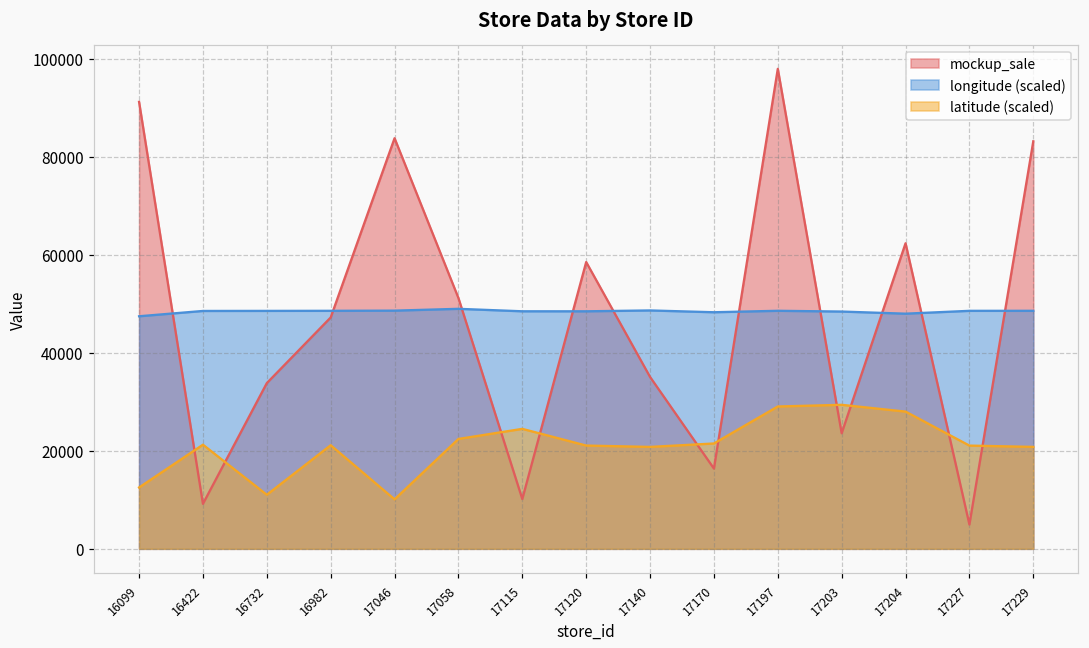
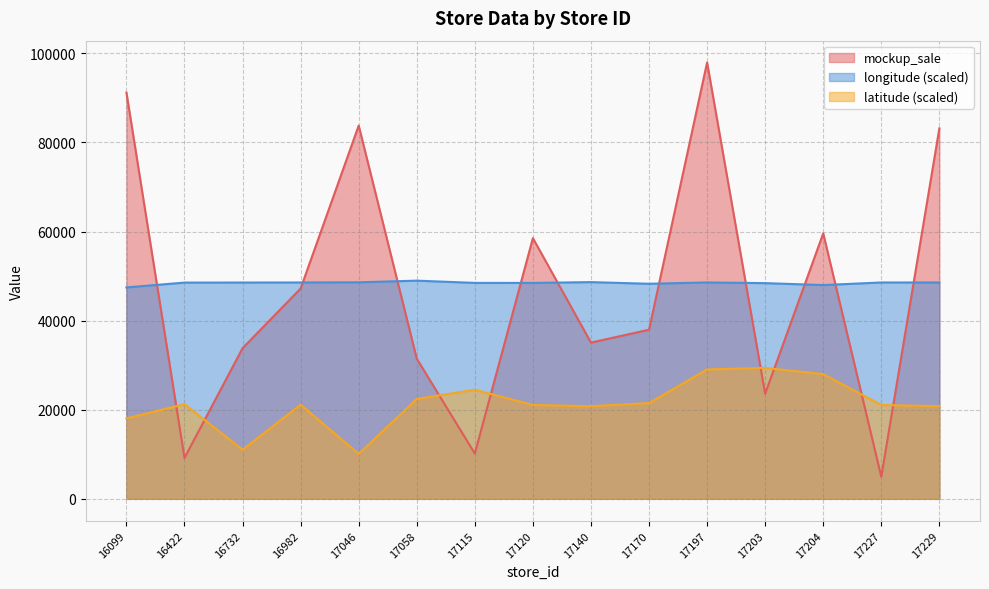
  {
    "mockup_sale": {
      "16099": 91000,
      "16422": 9000,
      "16732": 34000,
      "16982": 47000,
      "17046": 84000,
-     "17058": 51000,
+     "17058": 31000,
      "17115": 10000,
      "17120": 59000,
      "17140": 35000,
-     "17170": 16000,
+     "17170": 38000,
      "17197": 98000,
      "17203": 24000,
-     "17204": 62000,
+     "17204": 60000,
      "17227": 5000,
      "17229": 83000
    },
    "longitude (scaled)": {
      "16099": 47000,
      "16422": 49000,
      "16732": 49000,
      "16982": 49000,
      "17046": 49000,
      "17058": 49000,
      "17115": 48000,
      "17120": 48000,
      "17140": 49000,
      "17170": 48000,
      "17197": 49000,
      "17203": 48000,
      "17204": 48000,
      "17227": 49000,
      "17229": 49000
    },
    "latitude (scaled)": {
-     "16099": 13000,
+     "16099": 18000,
      "16422": 21000,
      "16732": 11000,
      "16982": 21000,
      "17046": 10000,
      "17058": 22000,
      "17115": 24000,
      "17120": 21000,
      "17140": 21000,
      "17170": 21000,
      "17197": 29000,
      "17203": 29000,
      "17204": 28000,
      "17227": 21000,
      "17229": 21000
    }
  }
